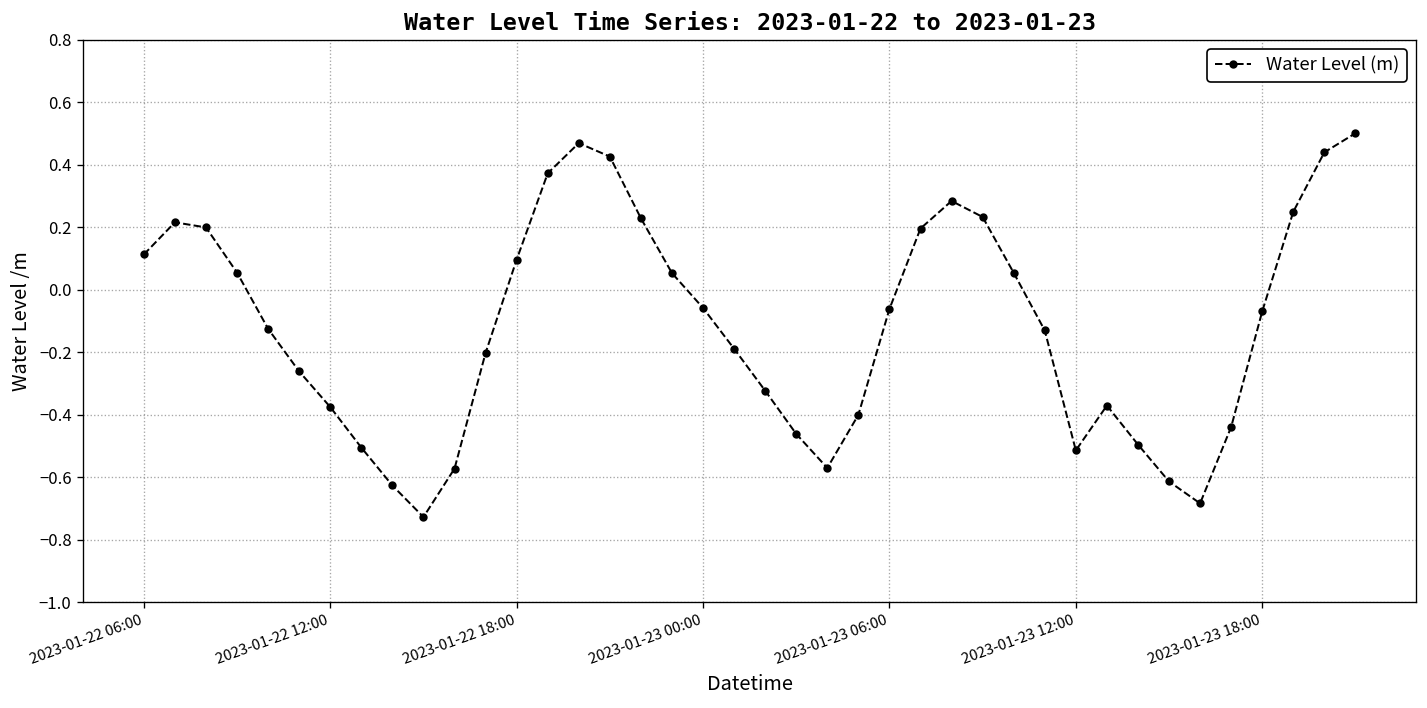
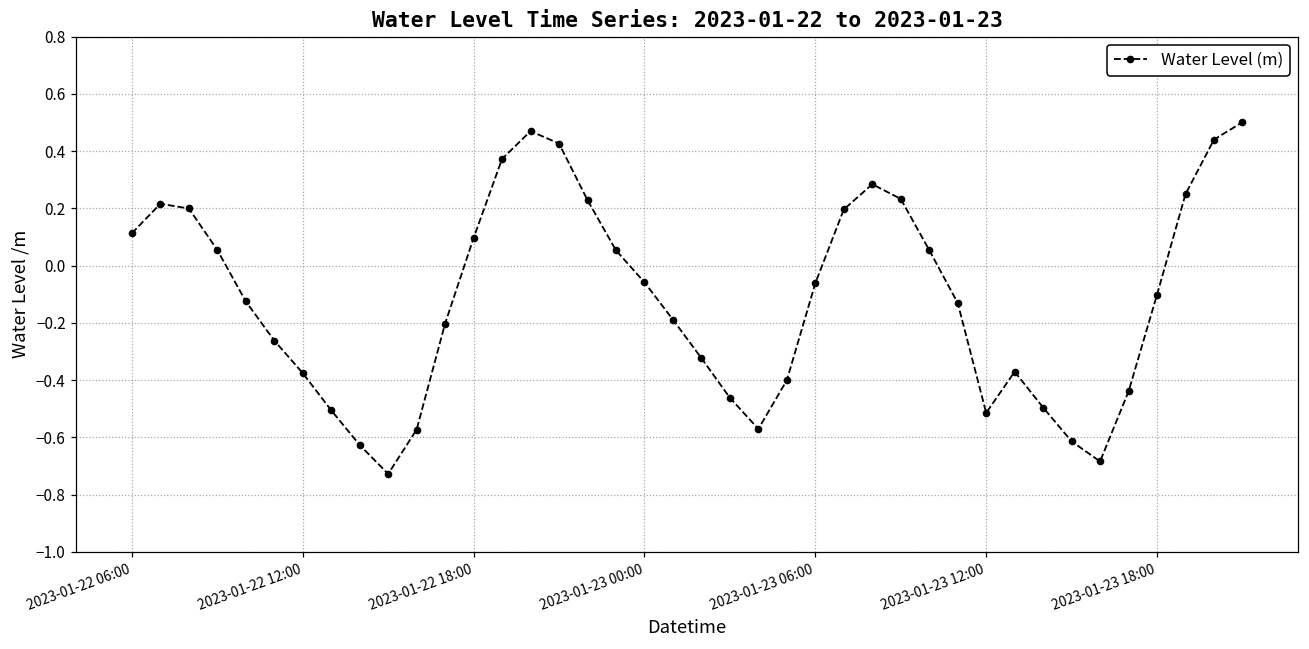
  {
    "2023-01-22 06:00": 0.11,
    "2023-01-22 12:00": -0.38,
    "2023-01-22 18:00": 0.10,
    "2023-01-23 00:00": -0.06,
    "2023-01-23 06:00": -0.06,
    "2023-01-23 12:00": -0.51,
-   "2023-01-23 18:00": -0.07
+   "2023-01-23 18:00": -0.10
  }
